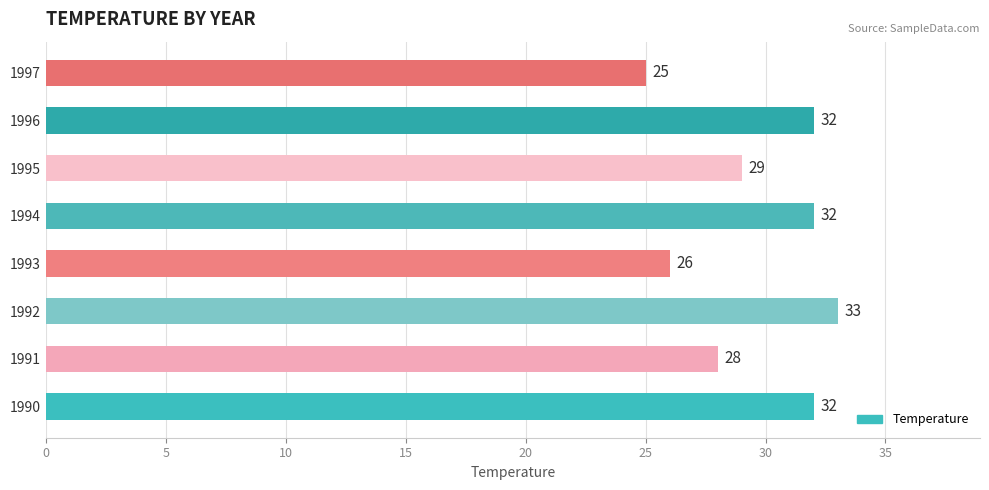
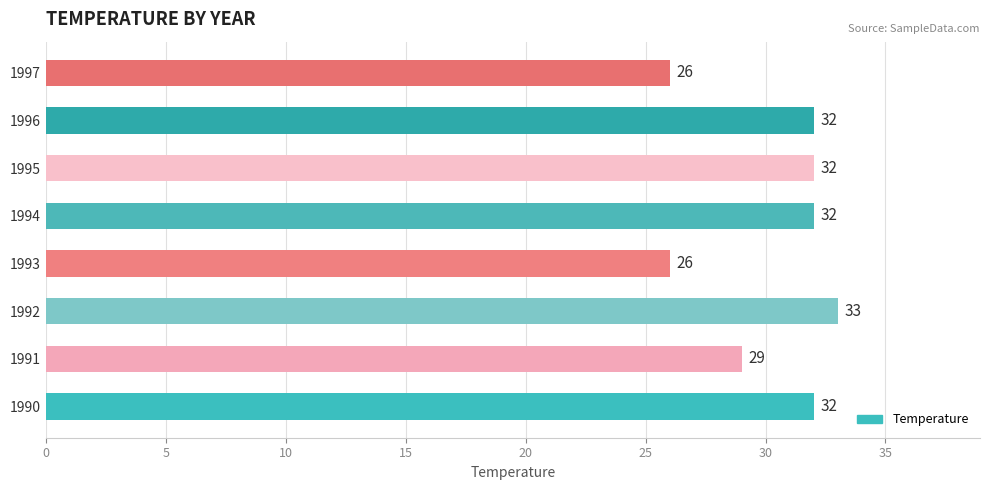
  {
-   "1997": 25,
+   "1997": 26,
    "1996": 32,
-   "1995": 29,
+   "1995": 32,
    "1994": 32,
    "1993": 26,
    "1992": 33,
-   "1991": 28,
+   "1991": 29,
    "1990": 32
  }
